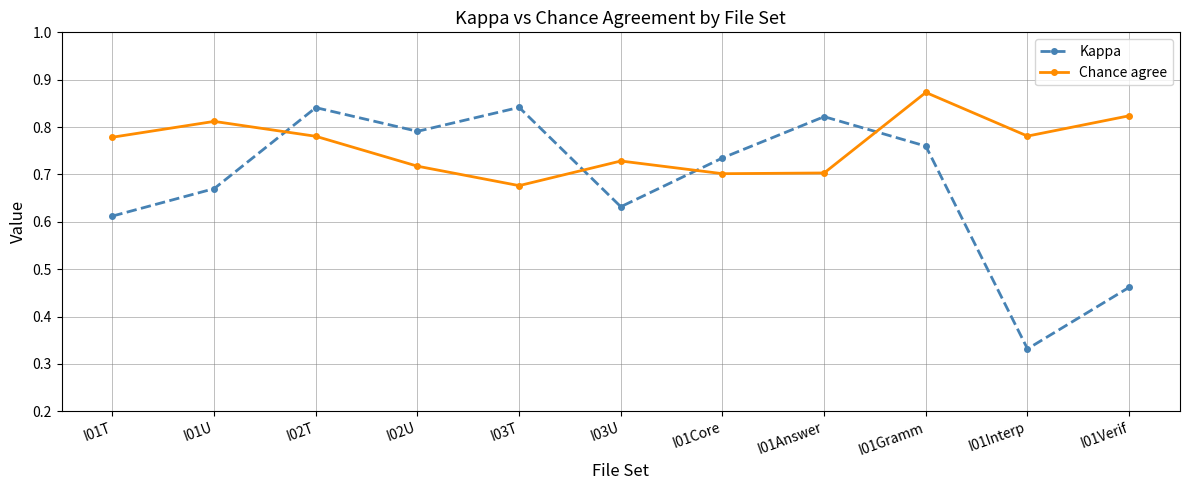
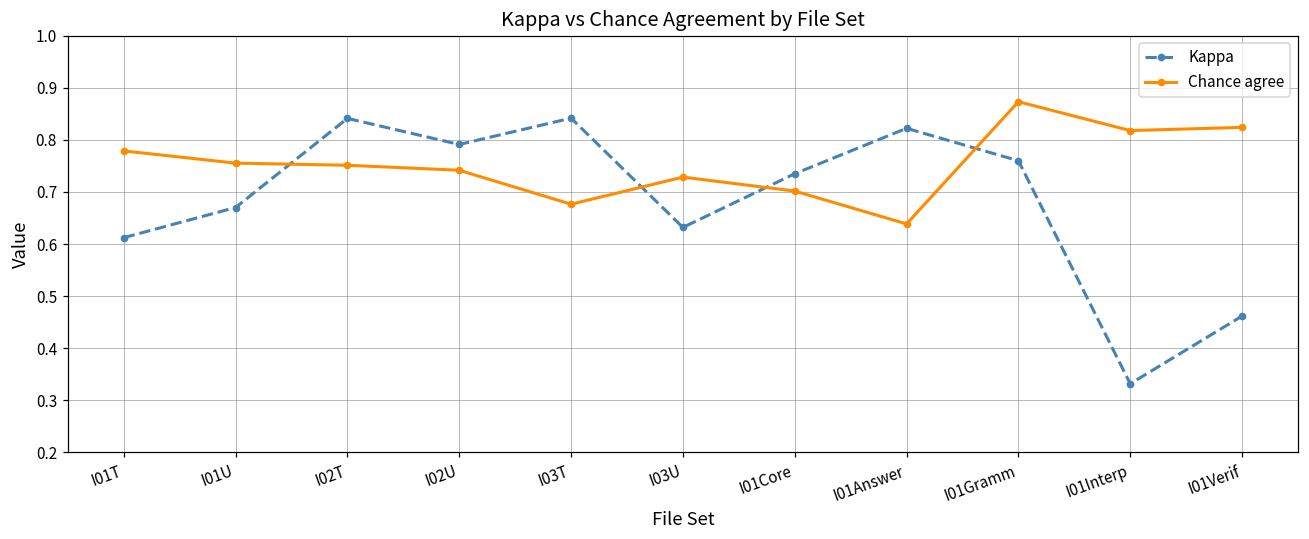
  {
    "Kappa": {
      "I01T": 0.61,
      "I01U": 0.67,
      "I02T": 0.84,
      "I02U": 0.79,
      "I03T": 0.84,
      "I03U": 0.63,
      "I01Core": 0.73,
      "I01Answer": 0.82,
      "I01Gramm": 0.76,
      "I01Interp": 0.33,
      "I01Verif": 0.46
    },
    "Chance agree": {
      "I01T": 0.78,
-     "I01U": 0.81,
-     "I02T": 0.78,
-     "I02U": 0.72,
+     "I01U": 0.76,
+     "I02T": 0.75,
+     "I02U": 0.74,
      "I03T": 0.68,
      "I03U": 0.73,
      "I01Core": 0.70,
-     "I01Answer": 0.70,
+     "I01Answer": 0.64,
      "I01Gramm": 0.87,
-     "I01Interp": 0.78,
+     "I01Interp": 0.82,
      "I01Verif": 0.82
    }
  }
